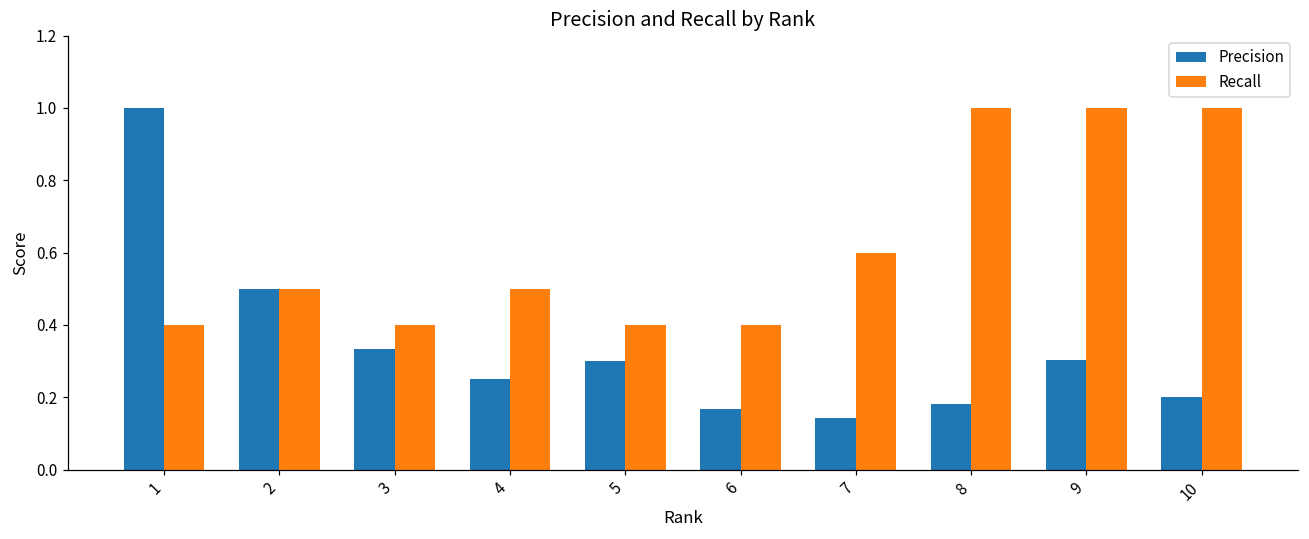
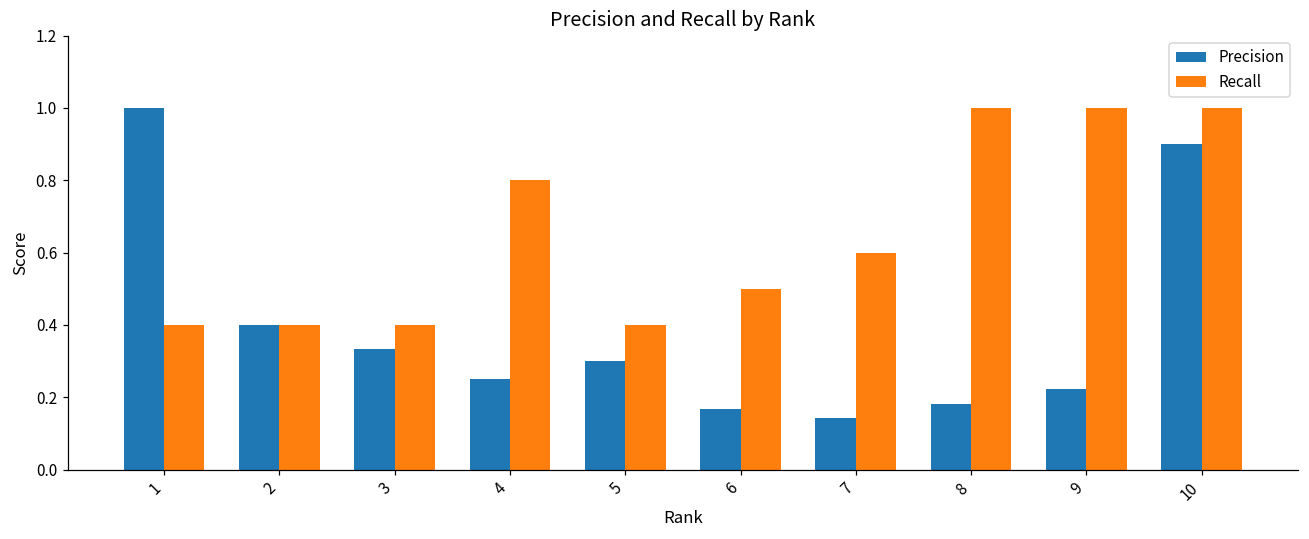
  {
    "Precision": {
      "1": 1.00,
-     "2": 0.5,
+     "2": 0.4,
      "3": 0.33,
      "4": 0.25,
      "5": 0.30,
      "6": 0.17,
      "7": 0.14,
      "8": 0.18,
-     "9": 0.30,
-     "10": 0.2
+     "9": 0.22,
+     "10": 0.9
    },
    "Recall": {
      "1": 0.4,
-     "2": 0.5,
+     "2": 0.4,
      "3": 0.4,
-     "4": 0.5,
+     "4": 0.8,
      "5": 0.4,
-     "6": 0.4,
+     "6": 0.5,
      "7": 0.6,
      "8": 1.0,
      "9": 1.0,
      "10": 1.0
    }
  }
